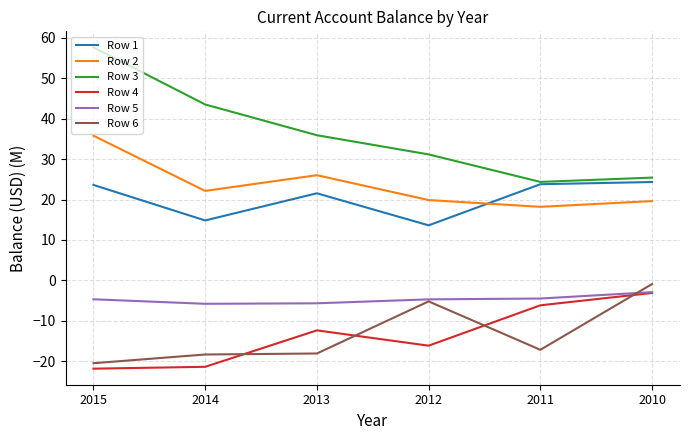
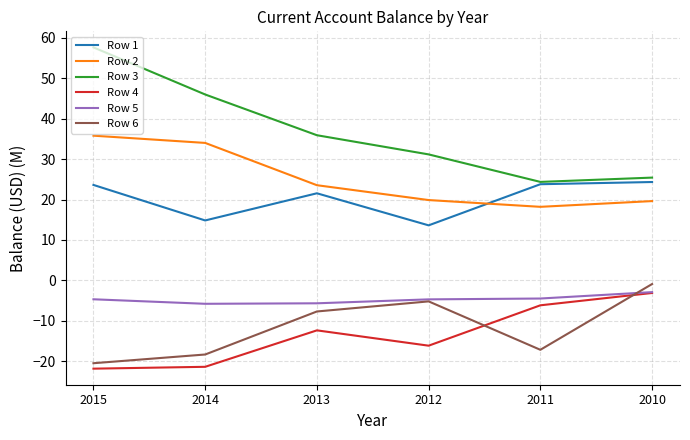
  {
    "Row 1": {
      "2015": 24,
      "2014": 15,
      "2013": 22,
      "2012": 14,
      "2010": 24
    },
    "Row 2": {
      "2015": 36,
-     "2014": 22,
-     "2013": 26,
+     "2014": 34,
+     "2013": 24,
      "2012": 20,
      "2011": 18,
      "2010": 20
    },
    "Row 3": {
-     "2014": 44,
+     "2014": 46,
      "2013": 36,
      "2012": 31,
      "2010": 25
    },
    "Row 4": {
      "2015": -22,
      "2014": -21,
      "2013": -12,
      "2012": -16,
      "2011": -6
    },
    "Row 5": {
      "2015": -5,
      "2014": -6,
      "2013": -6,
      "2011": -4
    },
    "Row 6": {
      "2015": -20,
      "2014": -18,
-     "2013": -18,
+     "2013": -8,
      "2011": -17,
      "2010": -1
    }
  }
